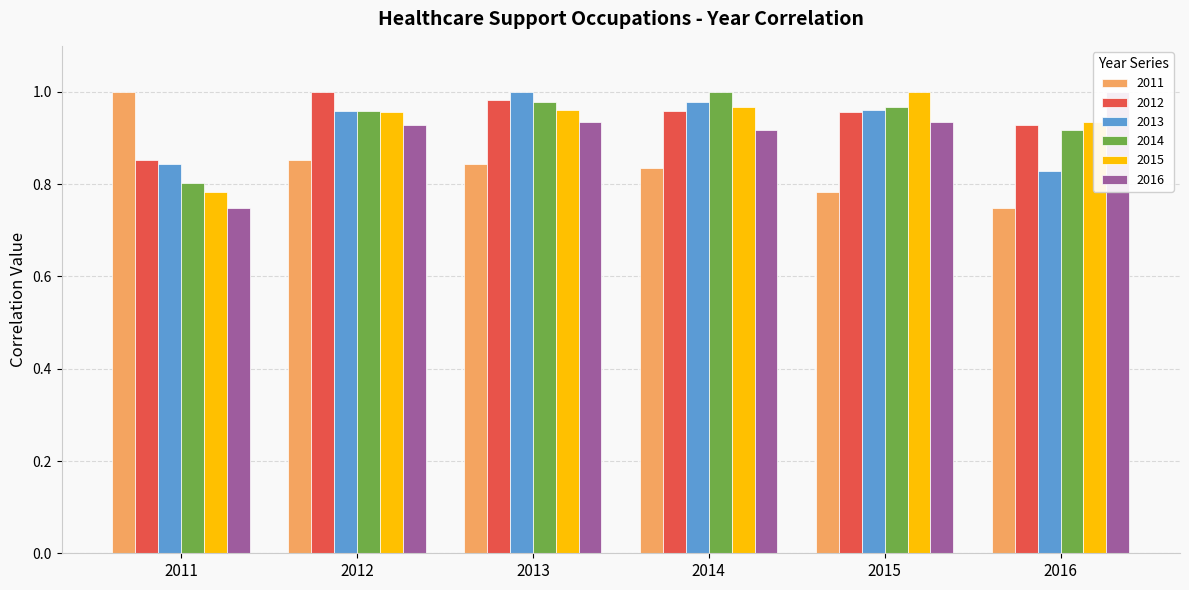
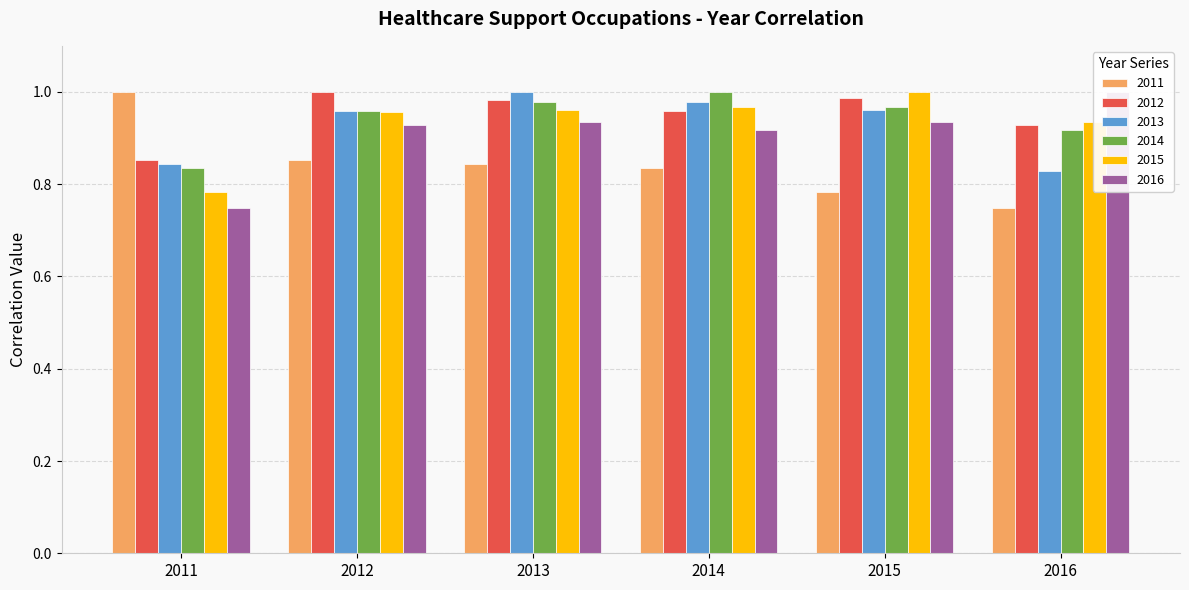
  {
    "2011": {
      "2011": 1.00,
      "2012": 0.85,
      "2013": 0.84,
      "2014": 0.84,
      "2015": 0.78,
      "2016": 0.75
    },
    "2012": {
      "2011": 0.85,
      "2012": 1.00,
      "2013": 0.98,
      "2014": 0.96,
-     "2015": 0.96,
+     "2015": 0.99,
      "2016": 0.93
    },
    "2013": {
      "2011": 0.84,
      "2012": 0.96,
      "2013": 1.00,
      "2014": 0.98,
      "2015": 0.96,
      "2016": 0.83
    },
    "2014": {
-     "2011": 0.80,
+     "2011": 0.84,
      "2012": 0.96,
      "2013": 0.98,
      "2014": 1.00,
      "2015": 0.97,
      "2016": 0.92
    },
    "2015": {
      "2011": 0.78,
      "2012": 0.96,
      "2013": 0.96,
      "2014": 0.97,
      "2015": 1.00
    },
    "2016": {
      "2011": 0.75,
      "2012": 0.93,
      "2013": 0.94,
      "2014": 0.92,
      "2015": 0.93
    }
  }
